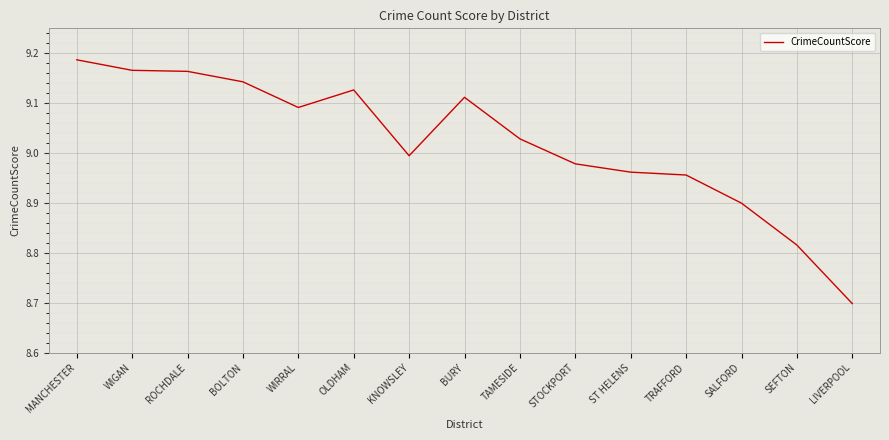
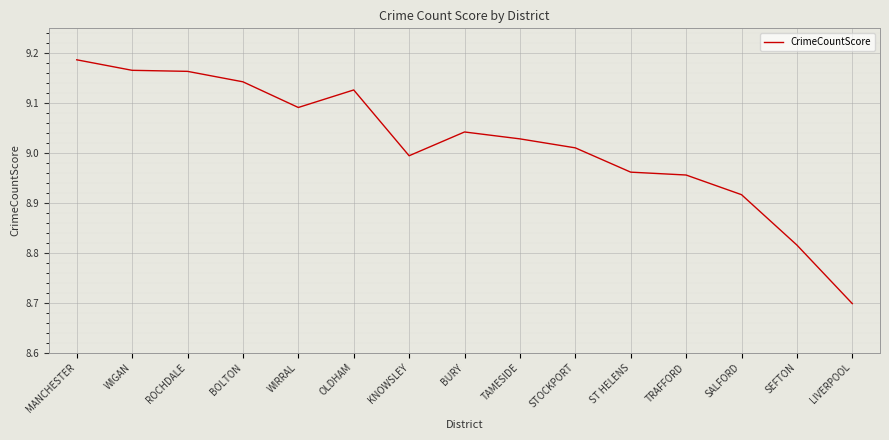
  {
    "MANCHESTER": 9.19,
    "WIGAN": 9.17,
    "ROCHDALE": 9.16,
    "BOLTON": 9.14,
    "WIRRAL": 9.09,
    "OLDHAM": 9.13,
    "KNOWSLEY": 8.99,
-   "BURY": 9.11,
+   "BURY": 9.04,
    "TAMESIDE": 9.03,
-   "STOCKPORT": 8.98,
+   "STOCKPORT": 9.01,
    "ST HELENS": 8.96,
    "TRAFFORD": 8.96,
-   "SALFORD": 8.90,
+   "SALFORD": 8.92,
    "SEFTON": 8.82,
    "LIVERPOOL": 8.70
  }
